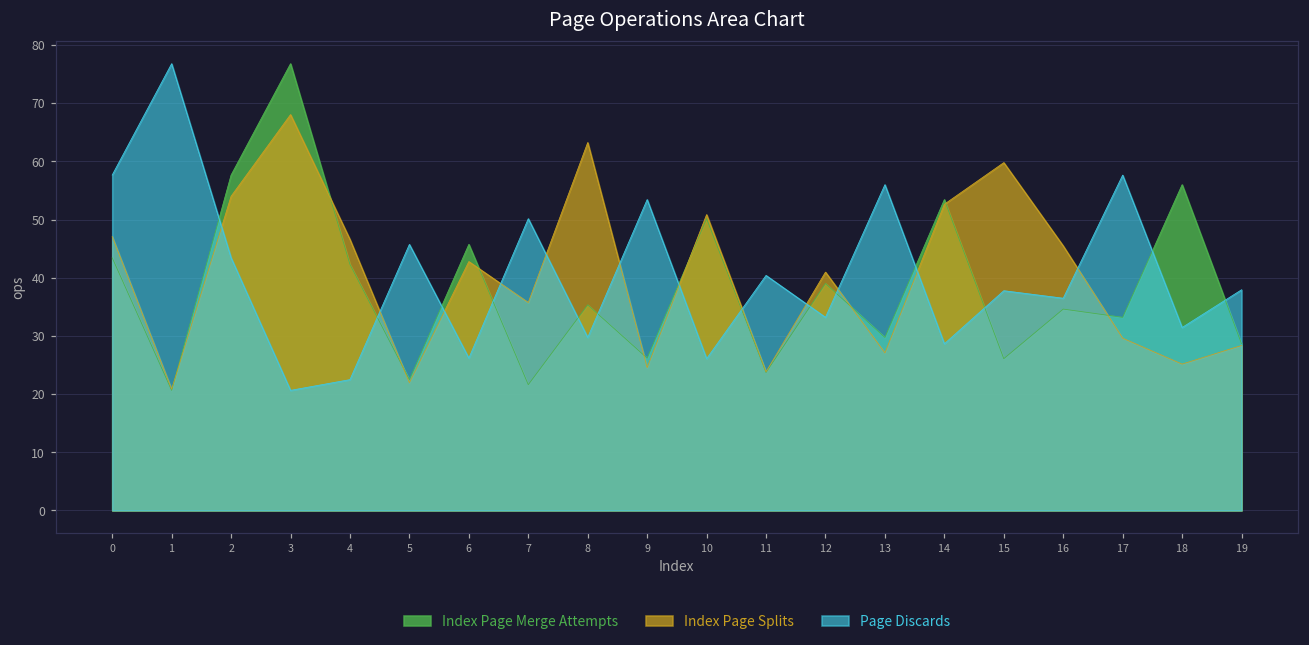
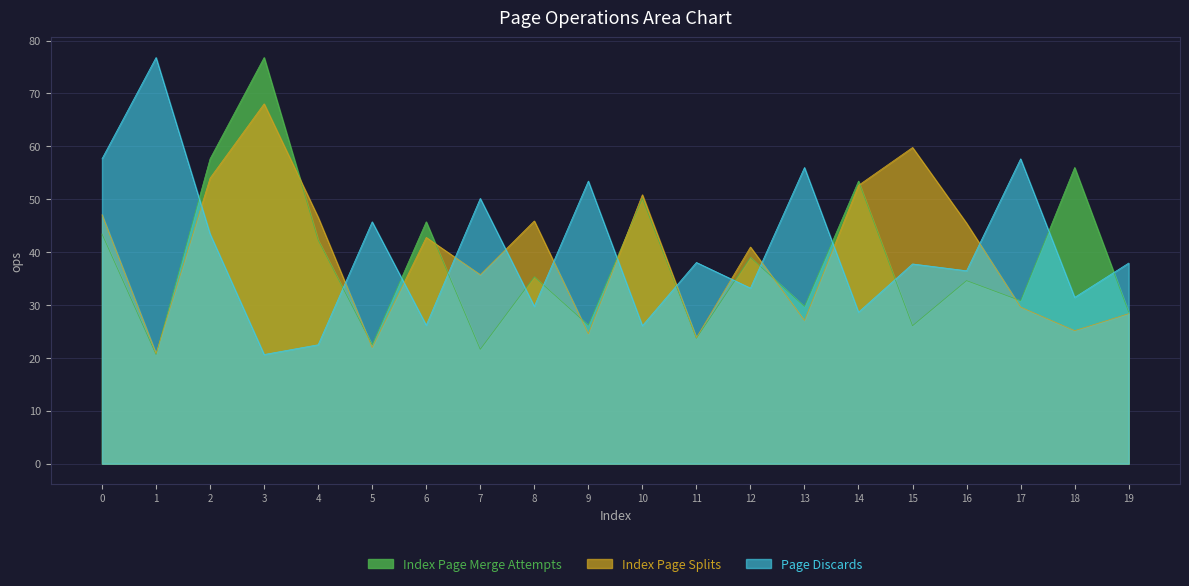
  {
    "Index Page Merge Attempts": {
      "0": 43,
      "2": 58,
      "3": 77,
      "4": 42,
      "5": 22,
      "6": 46,
      "7": 22,
      "8": 35,
      "9": 26,
      "10": 50,
      "12": 39,
      "13": 30,
      "14": 53,
      "15": 26,
      "16": 35,
-     "17": 33,
+     "17": 31,
      "18": 56
    },
    "Index Page Splits": {
      "0": 47,
      "2": 54,
      "3": 68,
      "4": 47,
      "5": 22,
      "6": 43,
      "7": 36,
-     "8": 63,
+     "8": 46,
      "9": 25,
      "10": 51,
      "12": 41,
      "13": 27,
      "14": 53,
      "15": 60,
      "16": 45,
      "17": 30,
      "18": 25
    },
    "Page Discards": {
      "0": 58,
      "1": 77,
      "2": 43,
      "3": 21,
      "4": 22,
      "5": 46,
      "6": 26,
      "7": 50,
      "8": 30,
      "9": 53,
      "10": 26,
-     "11": 40,
+     "11": 38,
      "12": 33,
      "13": 56,
      "14": 29,
      "15": 38,
      "16": 36,
      "17": 58,
      "18": 31,
      "19": 38
    }
  }
